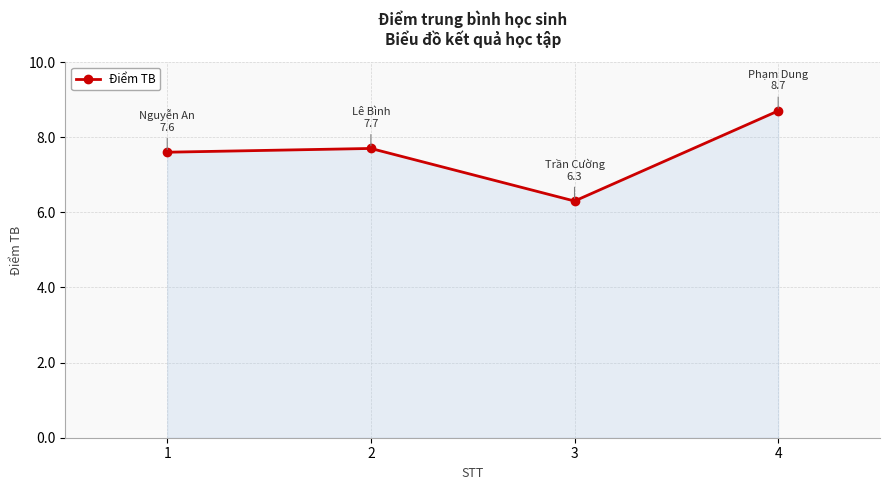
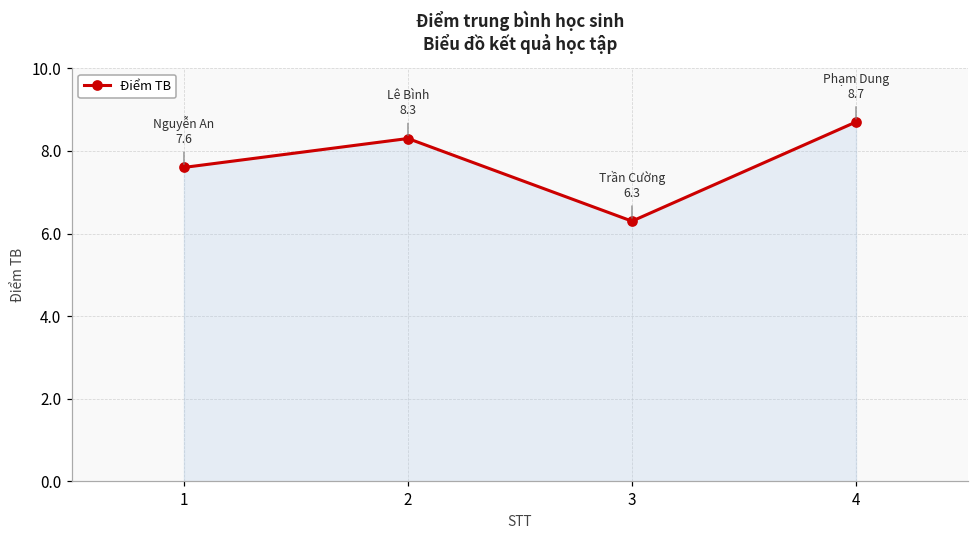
  {
    "1": 7.6,
-   "2": 7.7,
+   "2": 8.3,
    "3": 6.3,
    "4": 8.7
  }
